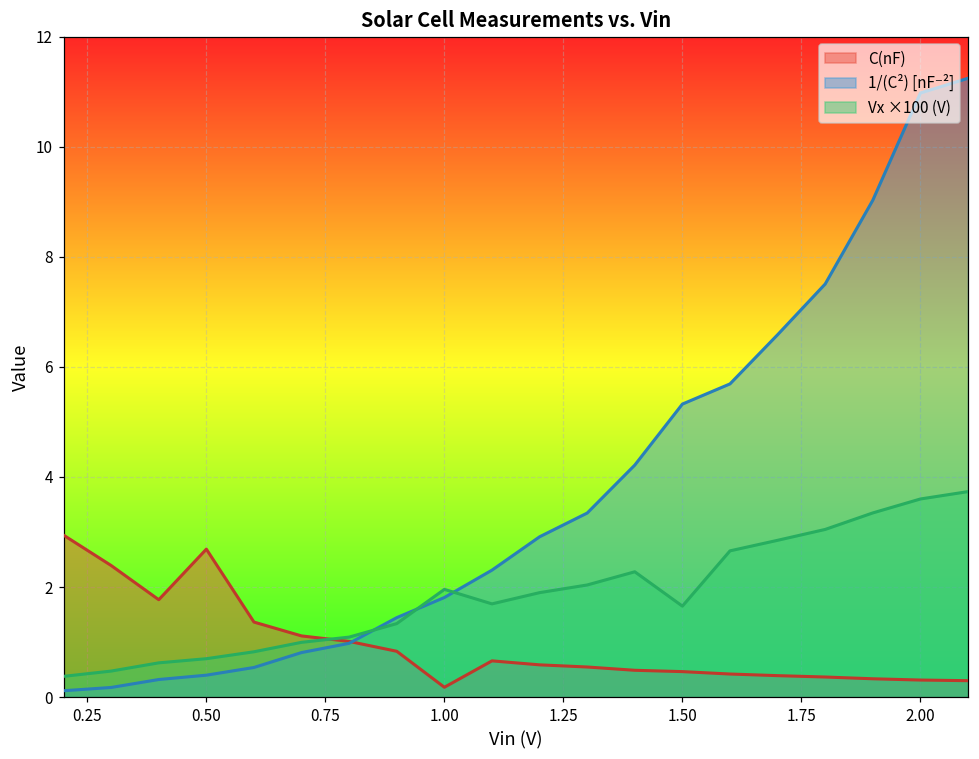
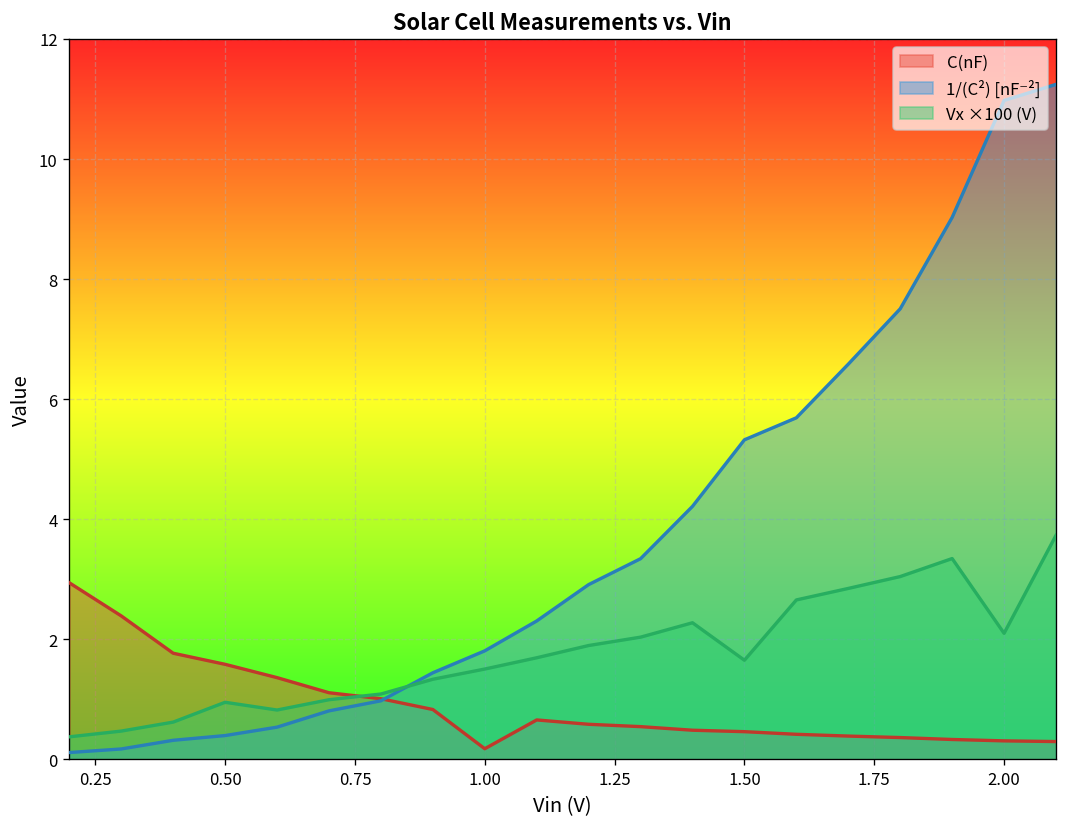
  {
    "C(nF)": {
-     "0.50": 2.7,
+     "0.50": 1.6,
      "1.00": 0.2,
      "1.50": 0.5,
      "2.00": 0.3
    },
    "1/(C²) [nF⁻²]": {
      "0.50": 0.4,
      "1.00": 1.8,
      "1.50": 5.3
    },
    "Vx ×100 (V)": {
-     "0.50": 0.7,
-     "1.00": 2.0,
+     "0.50": 1.0,
+     "1.00": 1.5,
      "1.50": 1.7,
-     "2.00": 3.6
+     "2.00": 2.1
    }
  }
